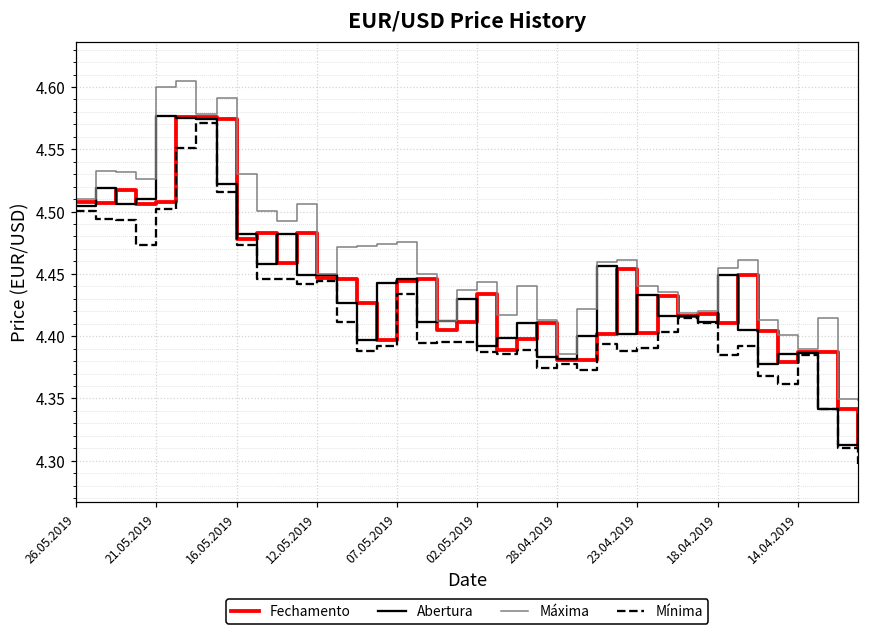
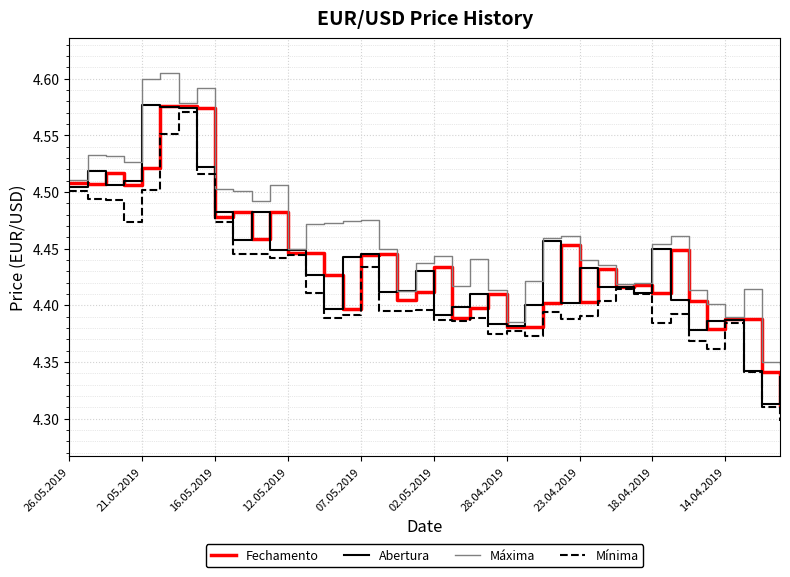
  {
    "Fechamento": {
      "26.05.2019": 4.508,
-     "21.05.2019": 4.508,
+     "21.05.2019": 4.521,
      "16.05.2019": 4.478,
      "02.05.2019": 4.434,
      "23.04.2019": 4.403,
      "18.04.2019": 4.411
    },
    "Máxima": {
      "26.05.2019": 4.510,
      "21.05.2019": 4.600,
-     "16.05.2019": 4.530,
+     "16.05.2019": 4.503,
      "07.05.2019": 4.475,
      "02.05.2019": 4.443,
      "28.04.2019": 4.386,
      "23.04.2019": 4.440,
      "18.04.2019": 4.454
    }
  }
